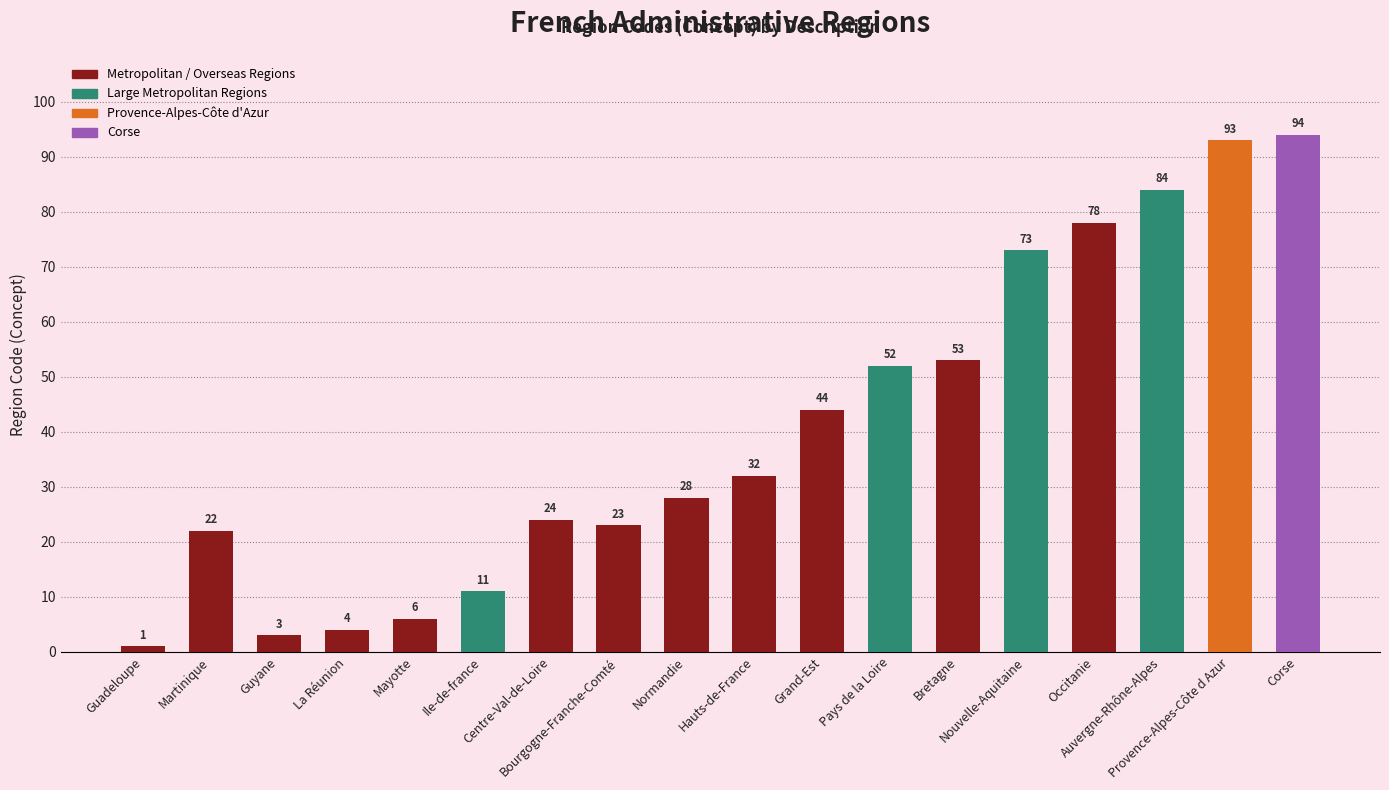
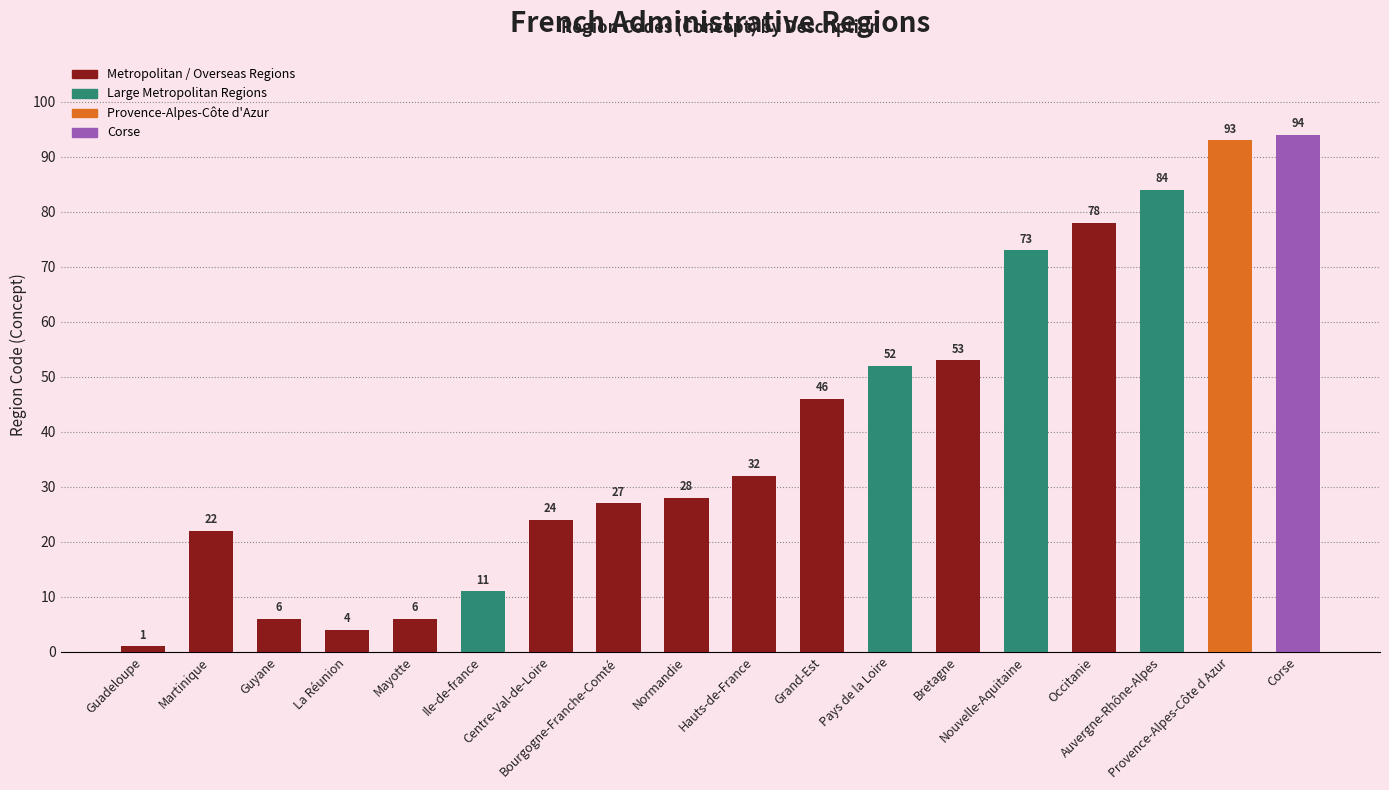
  {
    "Guadeloupe": 1,
    "Martinique": 22,
-   "Guyane": 3,
+   "Guyane": 6,
    "La Réunion": 4,
    "Mayotte": 6,
    "Ile-de-france": 11,
    "Centre-Val-de-Loire": 24,
-   "Bourgogne-Franche-Comté": 23,
+   "Bourgogne-Franche-Comté": 27,
    "Normandie": 28,
    "Hauts-de-France": 32,
-   "Grand-Est": 44,
+   "Grand-Est": 46,
    "Pays de la Loire": 52,
    "Bretagne": 53,
    "Nouvelle-Aquitaine": 73,
    "Occitanie": 78,
    "Auvergne-Rhône-Alpes": 84,
    "Provence-Alpes-Côte d Azur": 93,
    "Corse": 94
  }
